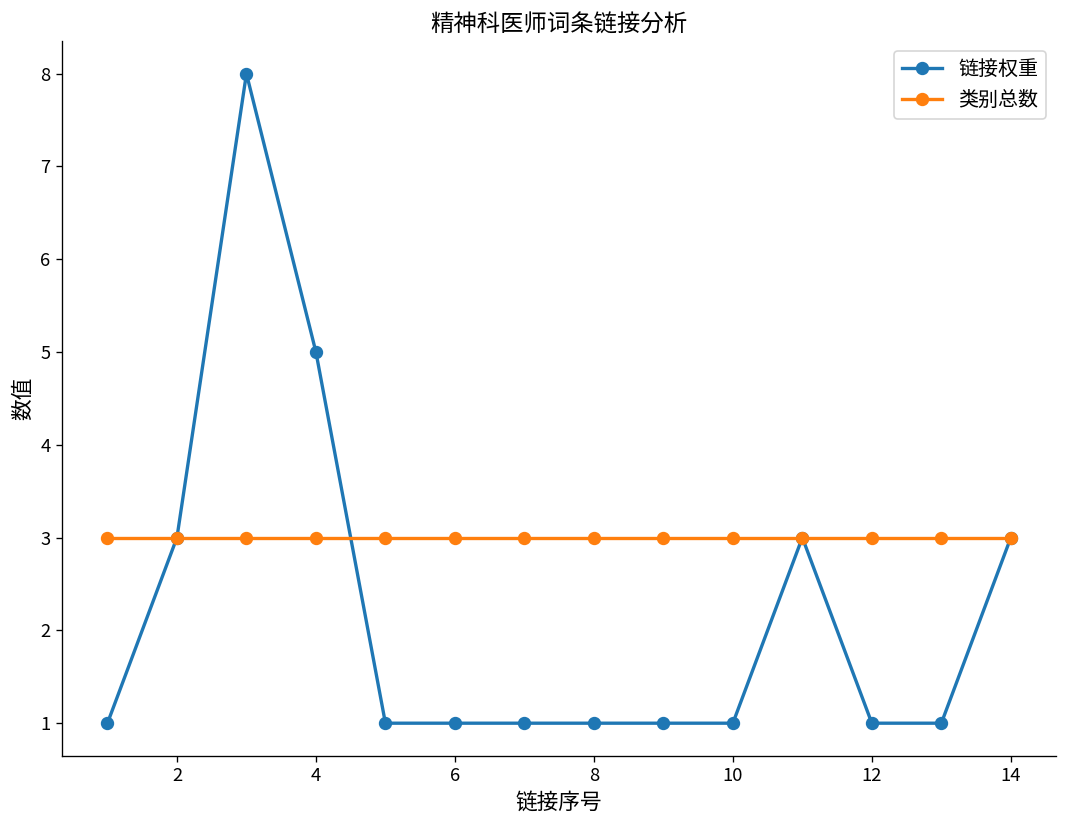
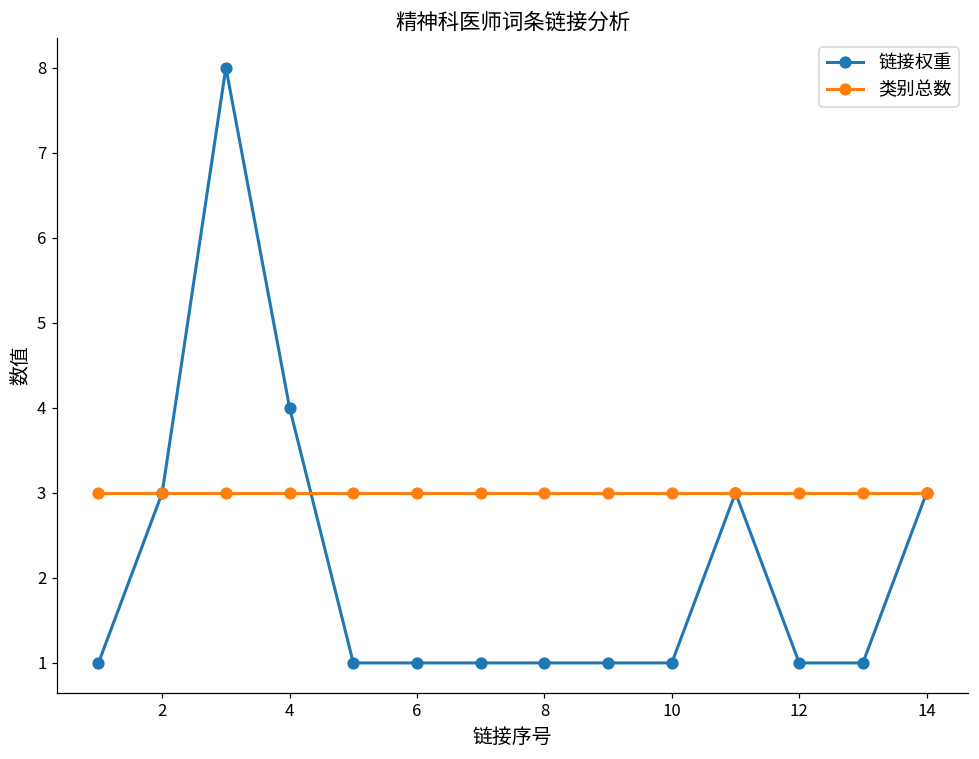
  {
    "链接权重": {
-     "4": 5,
+     "4": 4,
      "6": 1,
      "8": 1,
      "10": 1,
      "12": 1
    },
    "类别总数": {
      "4": 3,
      "6": 3,
      "8": 3,
      "10": 3,
      "12": 3
    }
  }
